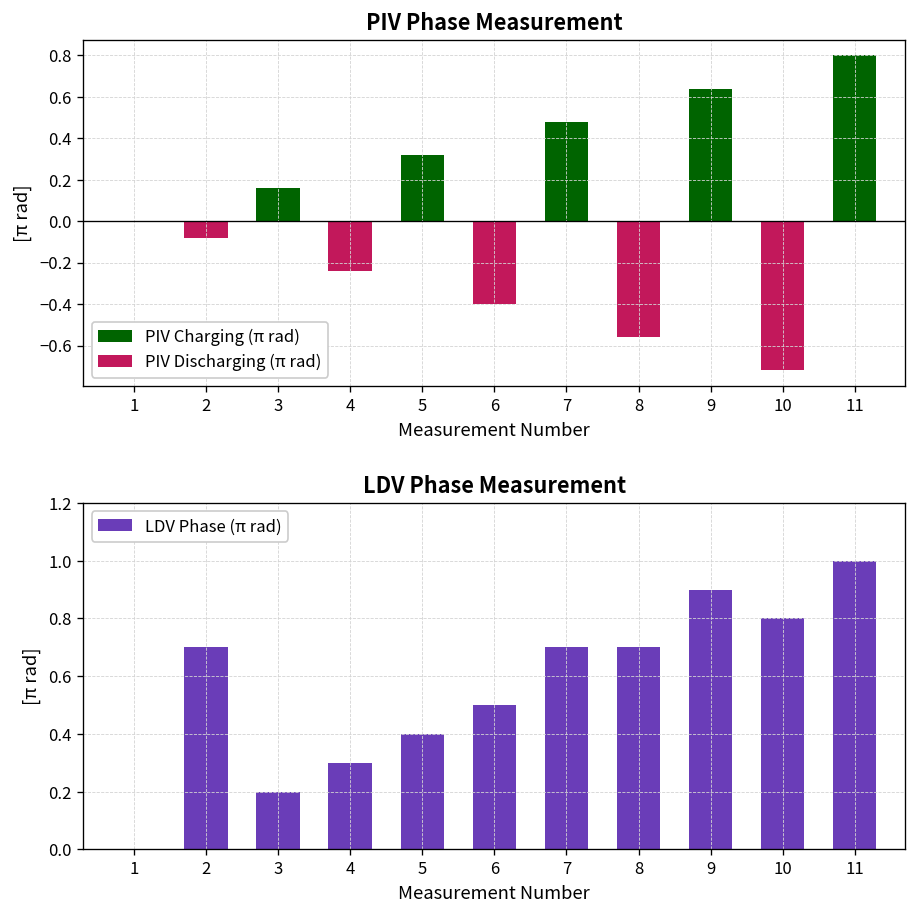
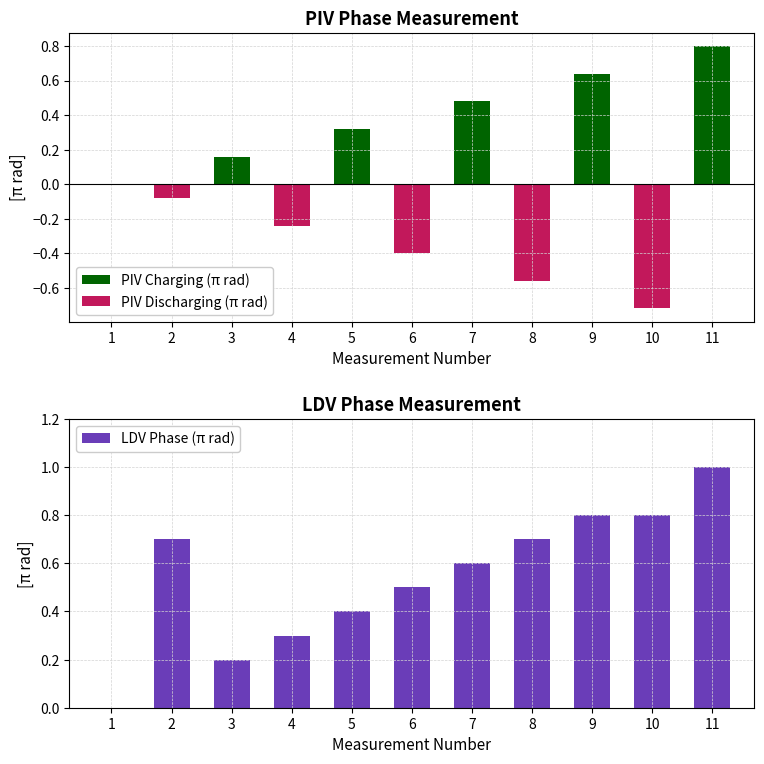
  {
    "PIV Phase Measurement": {
      "PIV Charging (π rad)": {
        "1": 0.00,
        "2": 0.00,
        "3": 0.16,
        "4": 0.00,
        "5": 0.32,
        "6": 0.00,
        "7": 0.48,
        "8": 0.00,
        "9": 0.64,
        "10": 0.00,
        "11": 0.80
      },
      "PIV Discharging (π rad)": {
        "1": 0.00,
        "2": -0.08,
        "3": 0.00,
        "4": -0.24,
        "5": 0.00,
        "6": -0.40,
        "7": 0.00,
        "8": -0.56,
        "9": 0.00,
        "10": -0.72,
        "11": 0.00
      }
    },
    "LDV Phase Measurement": {
      "1": 0.0,
      "2": 0.7,
      "3": 0.2,
      "4": 0.3,
      "5": 0.4,
      "6": 0.5,
-     "7": 0.7,
+     "7": 0.6,
      "8": 0.7,
-     "9": 0.9,
+     "9": 0.8,
      "10": 0.8,
      "11": 1.0
    }
  }
